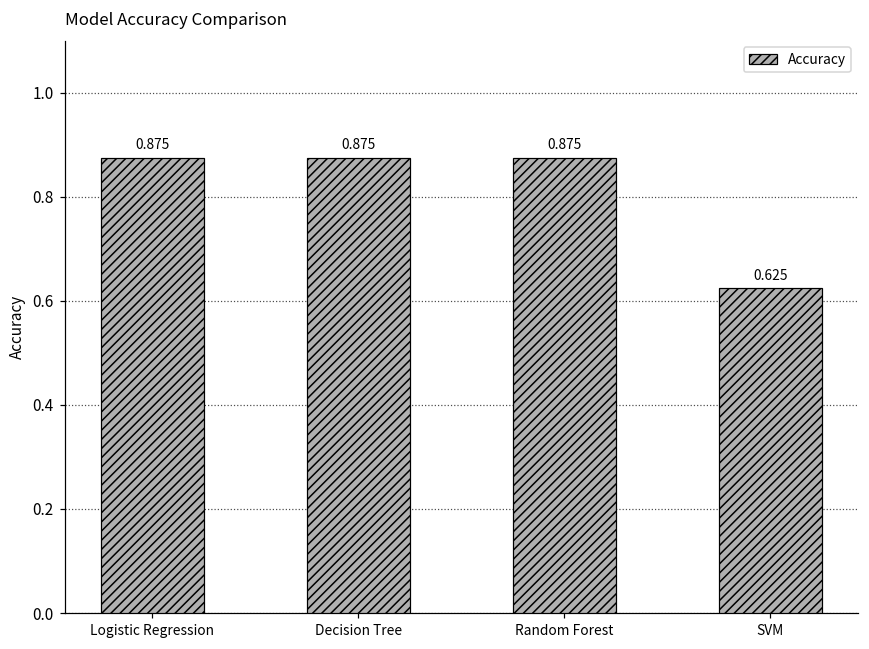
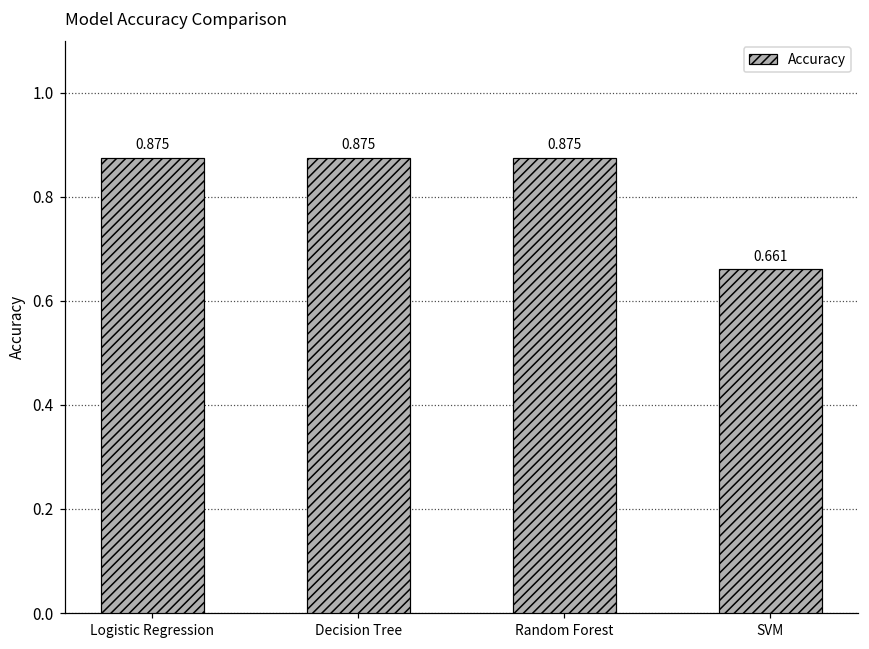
  {
    "Logistic Regression": 0.875,
    "Decision Tree": 0.875,
    "Random Forest": 0.875,
-   "SVM": 0.625
+   "SVM": 0.661
  }
